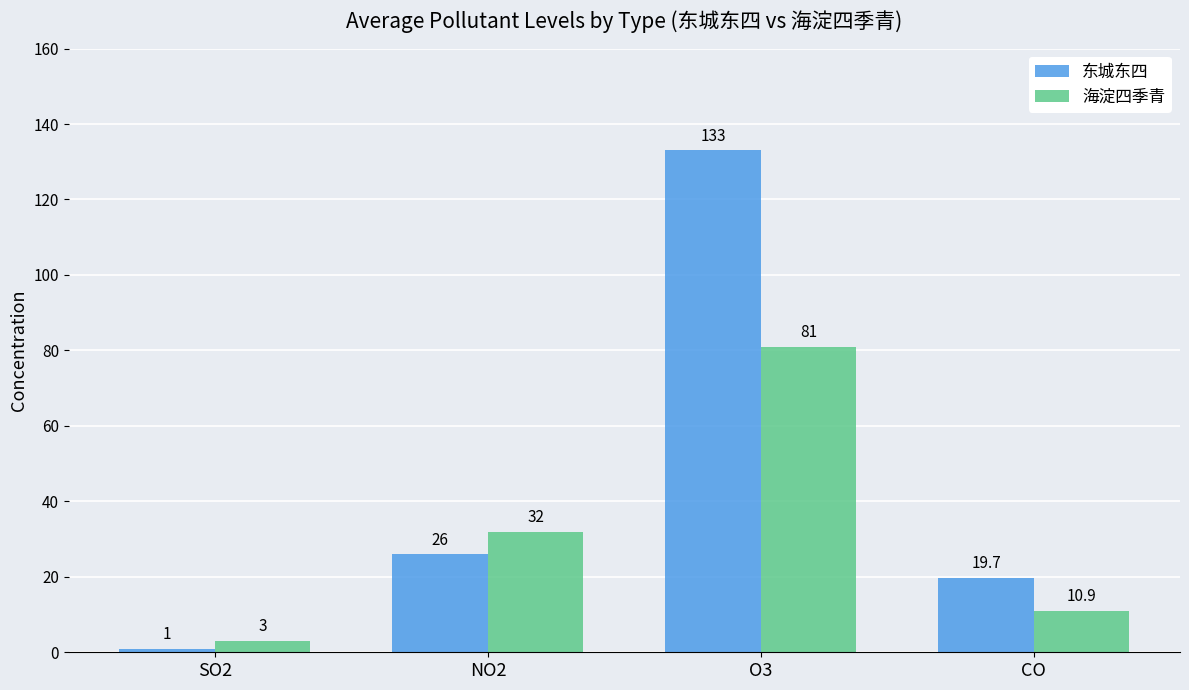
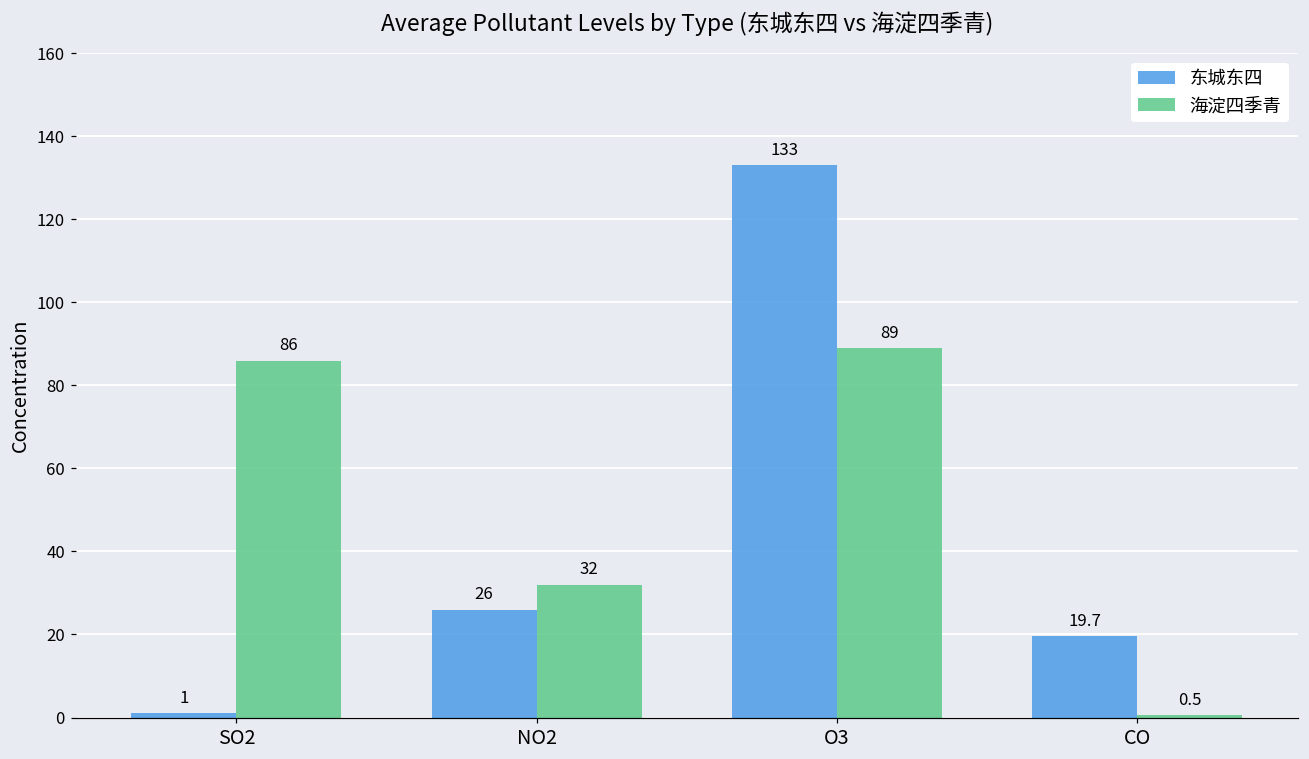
  {
    "东城东四": {
      "SO2": 1,
      "NO2": 26,
      "O3": 133,
      "CO": 19.7
    },
    "海淀四季青": {
-     "SO2": 3,
+     "SO2": 86,
      "NO2": 32,
-     "O3": 81,
-     "CO": 10.9
+     "O3": 89,
+     "CO": 0.5
    }
  }
